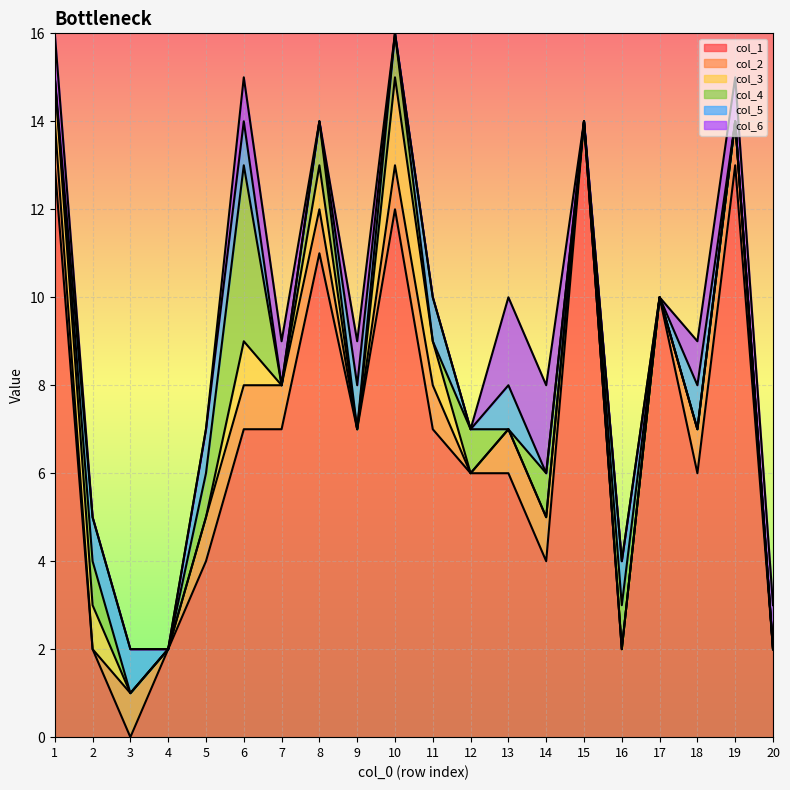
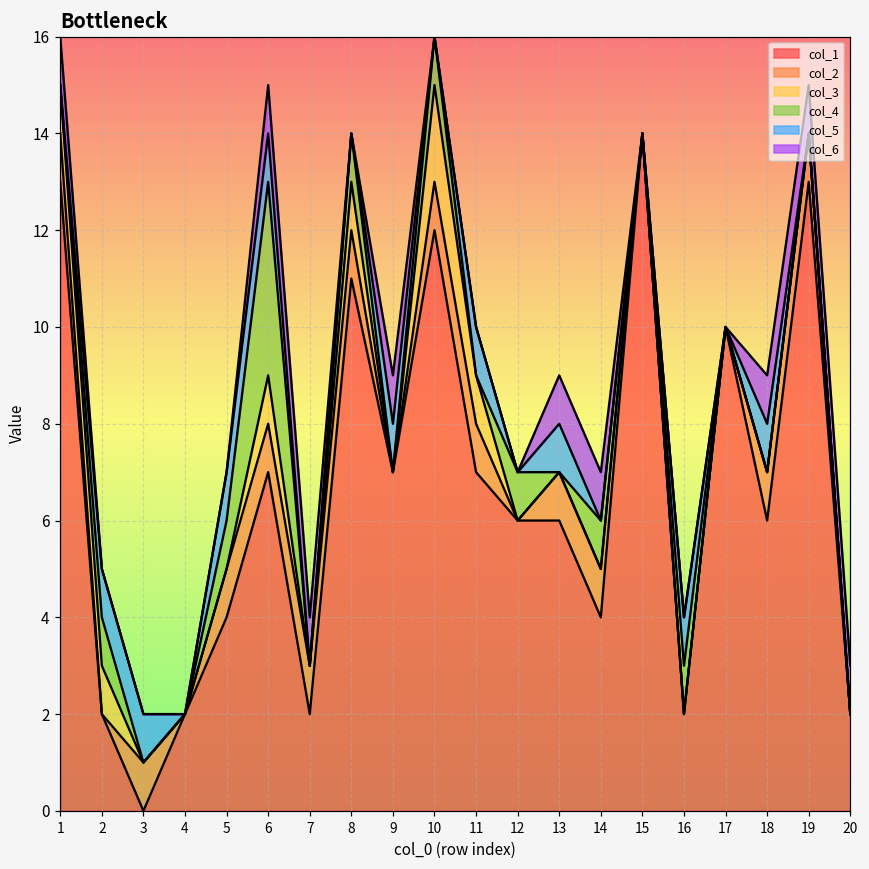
  {
    "col_1": {
      "1": 13,
      "3": 0,
      "5": 4,
      "6": 7,
-     "7": 7,
+     "7": 2,
      "8": 11,
      "10": 12,
      "11": 7,
      "13": 6,
      "14": 4,
      "18": 6,
      "19": 13
    },
    "col_2": {
      "1": 1,
      "6": 1,
      "8": 1,
      "10": 1,
      "11": 1
    },
    "col_3": {
      "2": 1,
      "6": 1,
      "8": 1,
      "10": 2
    },
    "col_4": {
      "2": 1,
      "5": 1,
      "6": 4,
      "16": 1
    },
    "col_5": {
      "6": 1,
      "9": 1,
      "13": 1,
      "18": 1
    },
    "col_6": {
      "1": 1,
      "6": 1,
      "7": 1,
      "9": 1,
-     "13": 2,
-     "14": 2,
+     "13": 1,
+     "14": 1,
      "18": 1,
      "20": 1
    }
  }
